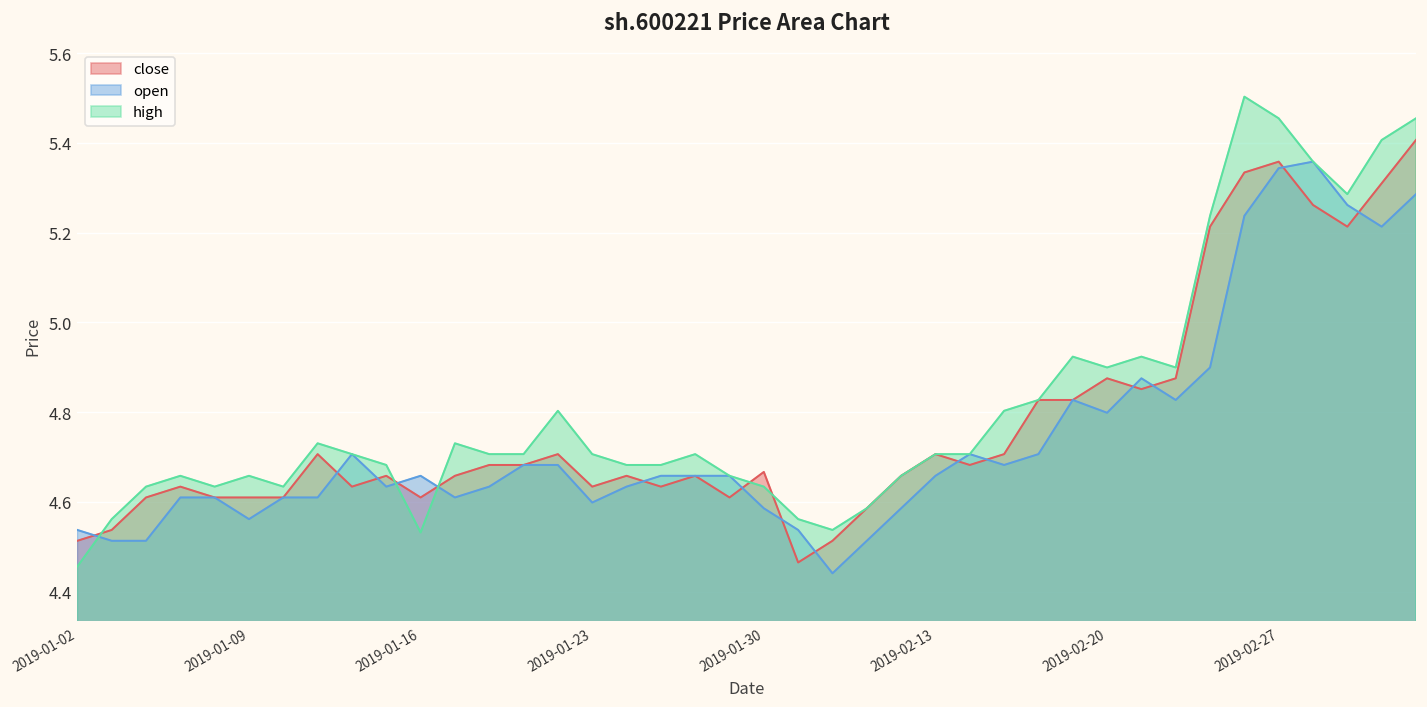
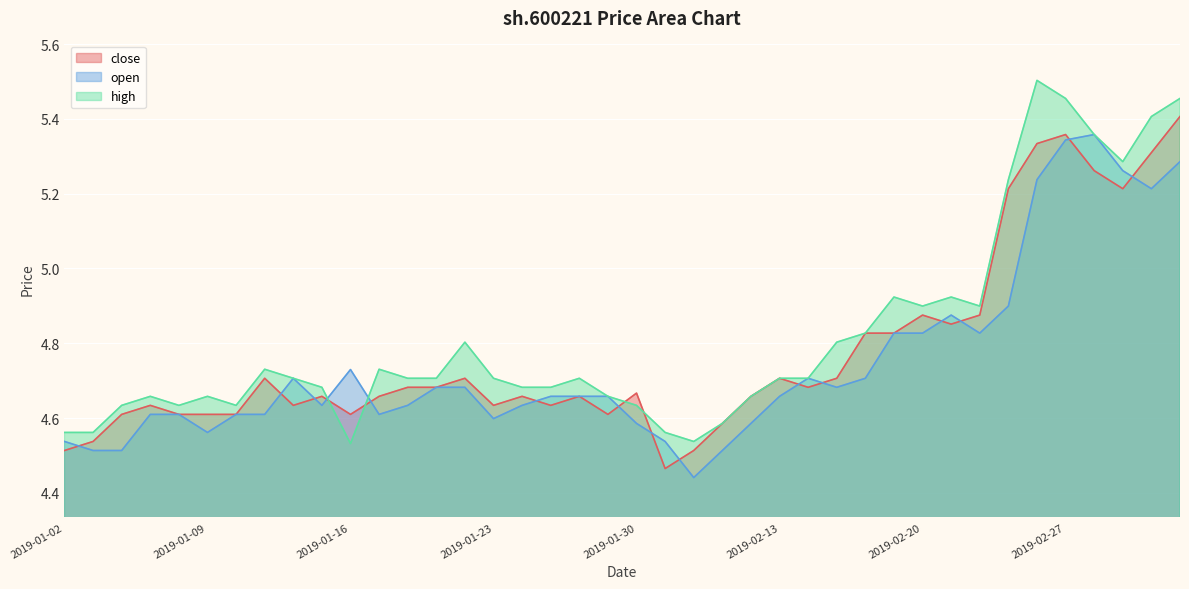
  {
    "close": {
      "2019-01-02": 4.51,
      "2019-01-09": 4.61,
      "2019-01-16": 4.61,
      "2019-01-23": 4.63,
      "2019-01-30": 4.67,
      "2019-02-20": 4.88,
      "2019-02-27": 5.36
    },
    "open": {
      "2019-01-02": 4.54,
      "2019-01-09": 4.56,
-     "2019-01-16": 4.66,
+     "2019-01-16": 4.73,
      "2019-01-23": 4.60,
      "2019-01-30": 4.59,
      "2019-02-13": 4.66,
-     "2019-02-20": 4.80,
+     "2019-02-20": 4.83,
      "2019-02-27": 5.34
    },
    "high": {
-     "2019-01-02": 4.46,
+     "2019-01-02": 4.56,
      "2019-01-09": 4.66,
      "2019-01-16": 4.53,
      "2019-01-23": 4.71,
      "2019-01-30": 4.63,
      "2019-02-20": 4.90,
      "2019-02-27": 5.45
    }
  }
